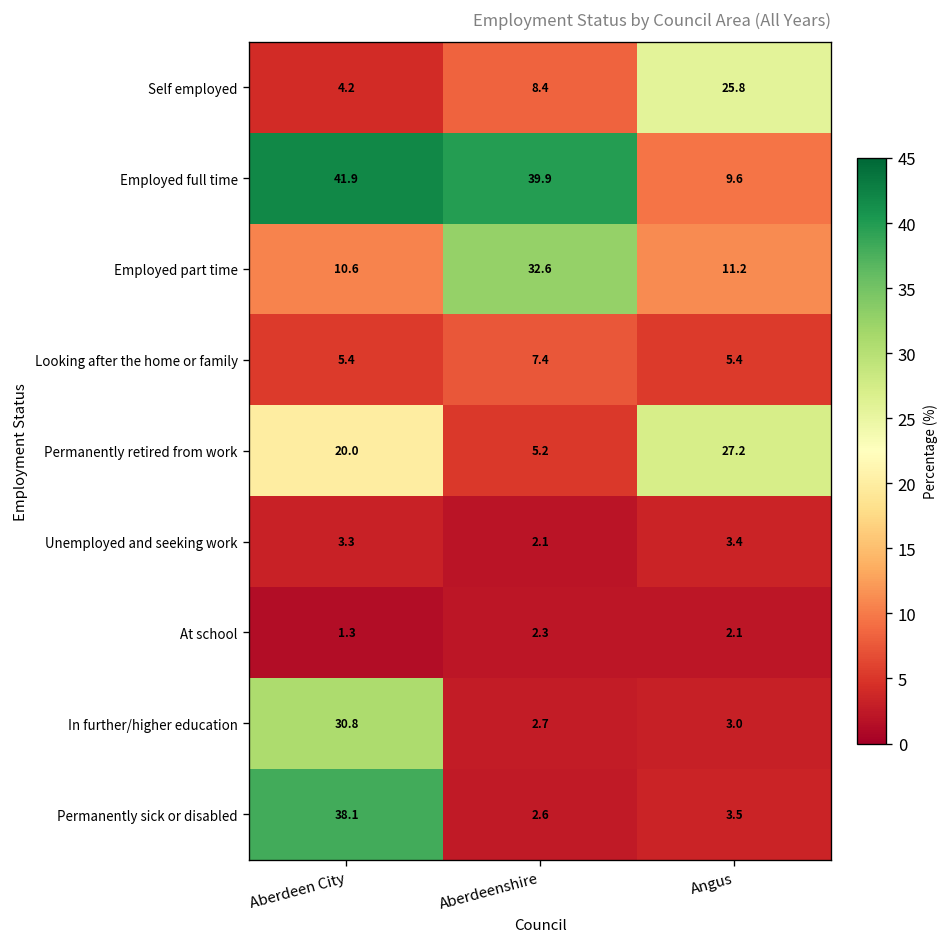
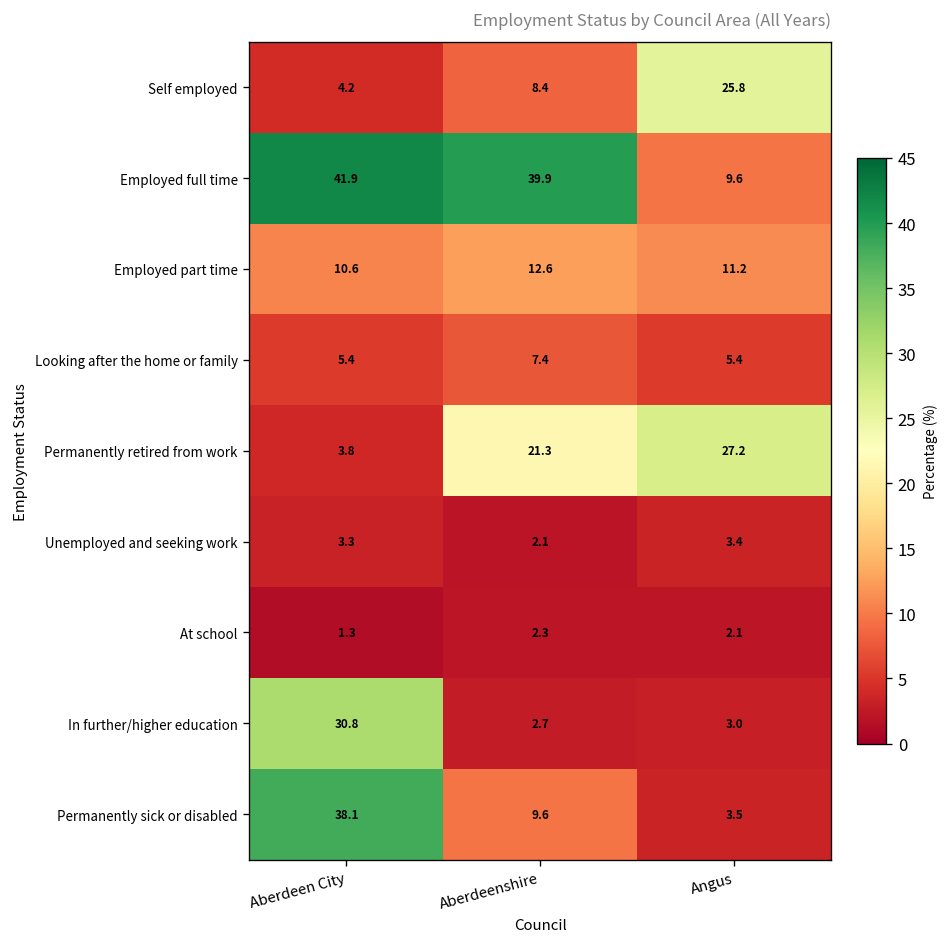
  {
    "Self employed": {
      "Aberdeen City": 4.2,
      "Aberdeenshire": 8.4,
      "Angus": 25.8
    },
    "Employed full time": {
      "Aberdeen City": 41.9,
      "Aberdeenshire": 39.9,
      "Angus": 9.6
    },
    "Employed part time": {
      "Aberdeen City": 10.6,
-     "Aberdeenshire": 32.6,
+     "Aberdeenshire": 12.6,
      "Angus": 11.2
    },
    "Looking after the home or family": {
      "Aberdeen City": 5.4,
      "Aberdeenshire": 7.4,
      "Angus": 5.4
    },
    "Permanently retired from work": {
-     "Aberdeen City": 20.0,
-     "Aberdeenshire": 5.2,
+     "Aberdeen City": 3.8,
+     "Aberdeenshire": 21.3,
      "Angus": 27.2
    },
    "Unemployed and seeking work": {
      "Aberdeen City": 3.3,
      "Aberdeenshire": 2.1,
      "Angus": 3.4
    },
    "At school": {
      "Aberdeen City": 1.3,
      "Aberdeenshire": 2.3,
      "Angus": 2.1
    },
    "In further/higher education": {
      "Aberdeen City": 30.8,
      "Aberdeenshire": 2.7,
      "Angus": 3.0
    },
    "Permanently sick or disabled": {
      "Aberdeen City": 38.1,
-     "Aberdeenshire": 2.6,
+     "Aberdeenshire": 9.6,
      "Angus": 3.5
    }
  }
